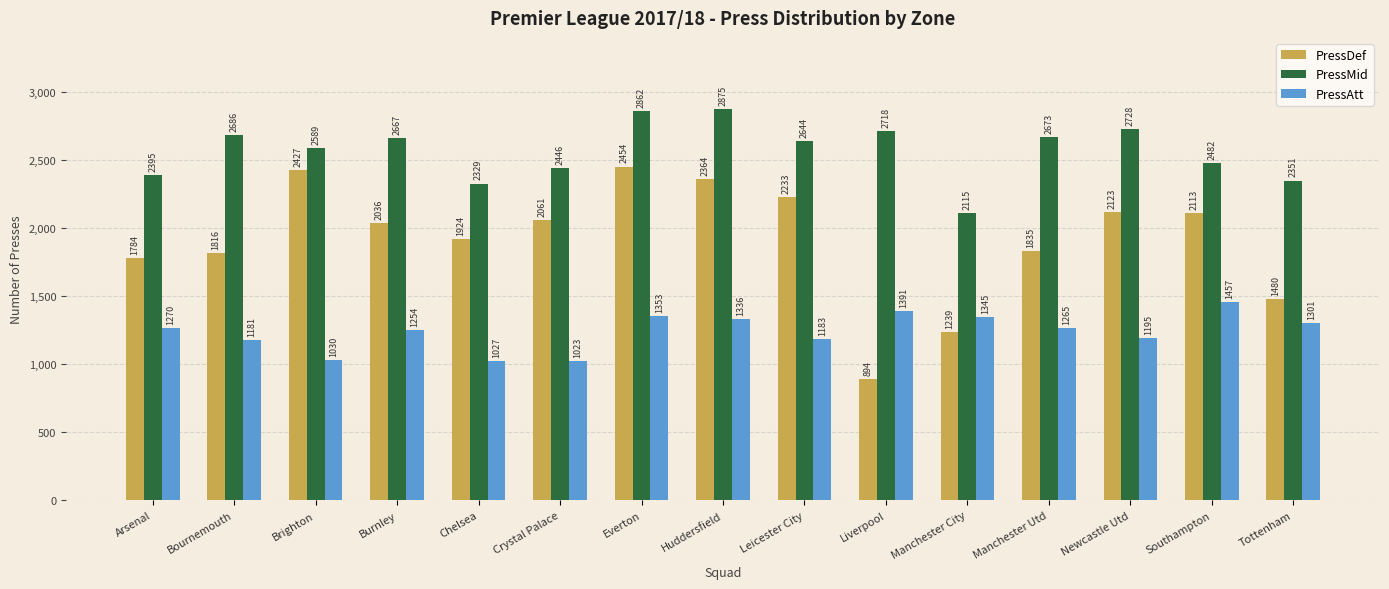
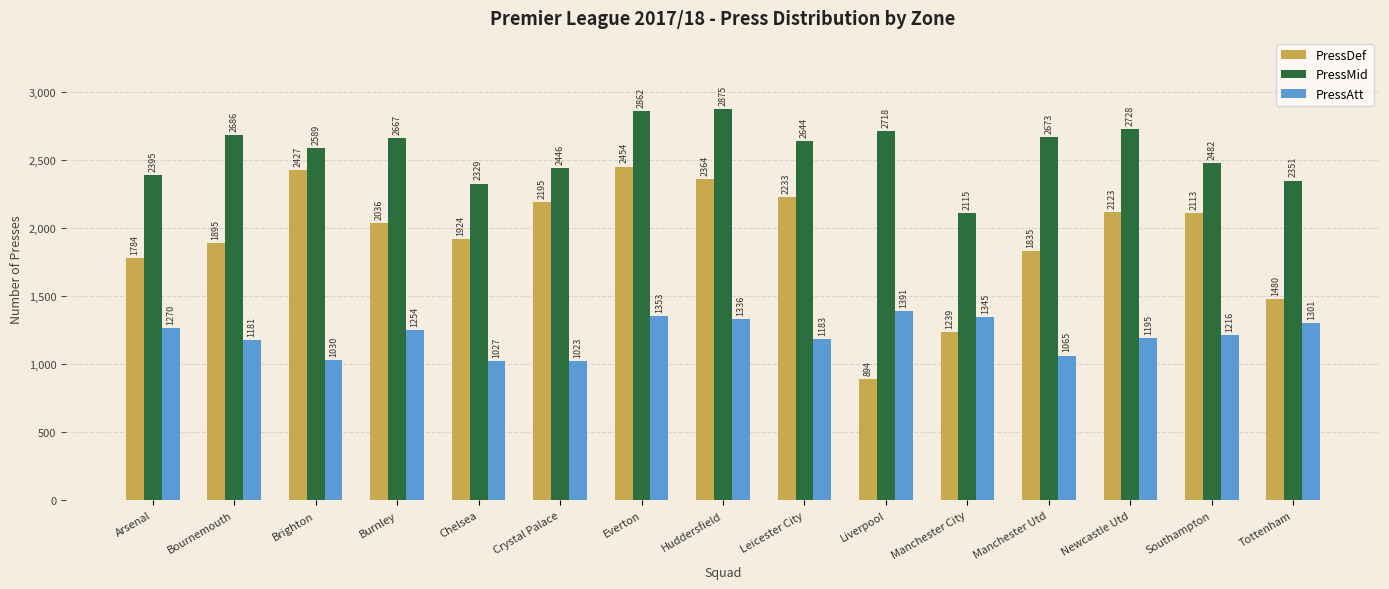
  {
    "PressDef": {
      "Arsenal": 1784,
-     "Bournemouth": 1816,
+     "Bournemouth": 1895,
      "Brighton": 2427,
      "Burnley": 2036,
      "Chelsea": 1924,
-     "Crystal Palace": 2061,
+     "Crystal Palace": 2195,
      "Everton": 2454,
      "Huddersfield": 2364,
      "Leicester City": 2233,
      "Liverpool": 894,
      "Manchester City": 1239,
      "Manchester Utd": 1835,
      "Newcastle Utd": 2123,
      "Southampton": 2113,
      "Tottenham": 1480
    },
    "PressMid": {
      "Arsenal": 2395,
      "Bournemouth": 2686,
      "Brighton": 2589,
      "Burnley": 2667,
      "Chelsea": 2329,
      "Crystal Palace": 2446,
      "Everton": 2862,
      "Huddersfield": 2875,
      "Leicester City": 2644,
      "Liverpool": 2718,
      "Manchester City": 2115,
      "Manchester Utd": 2673,
      "Newcastle Utd": 2728,
      "Southampton": 2482,
      "Tottenham": 2351
    },
    "PressAtt": {
      "Arsenal": 1270,
      "Bournemouth": 1181,
      "Brighton": 1030,
      "Burnley": 1254,
      "Chelsea": 1027,
      "Crystal Palace": 1023,
      "Everton": 1353,
      "Huddersfield": 1336,
      "Leicester City": 1183,
      "Liverpool": 1391,
      "Manchester City": 1345,
-     "Manchester Utd": 1265,
+     "Manchester Utd": 1065,
      "Newcastle Utd": 1195,
-     "Southampton": 1457,
+     "Southampton": 1216,
      "Tottenham": 1301
    }
  }
